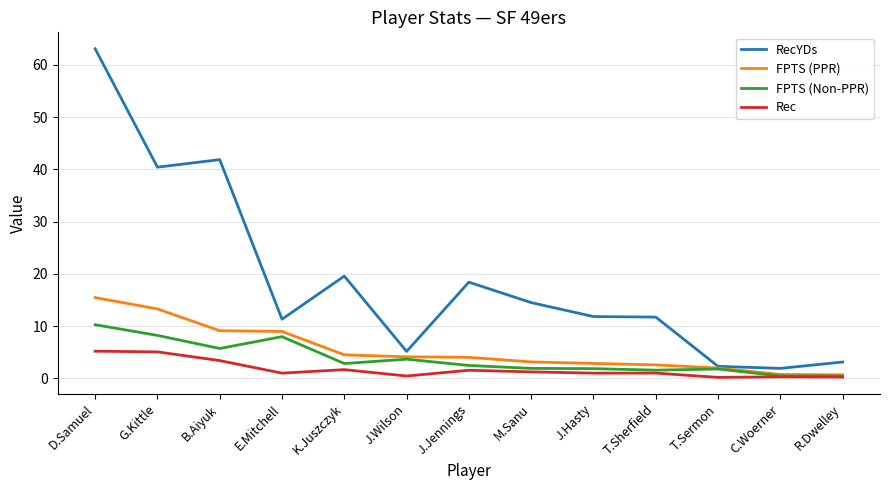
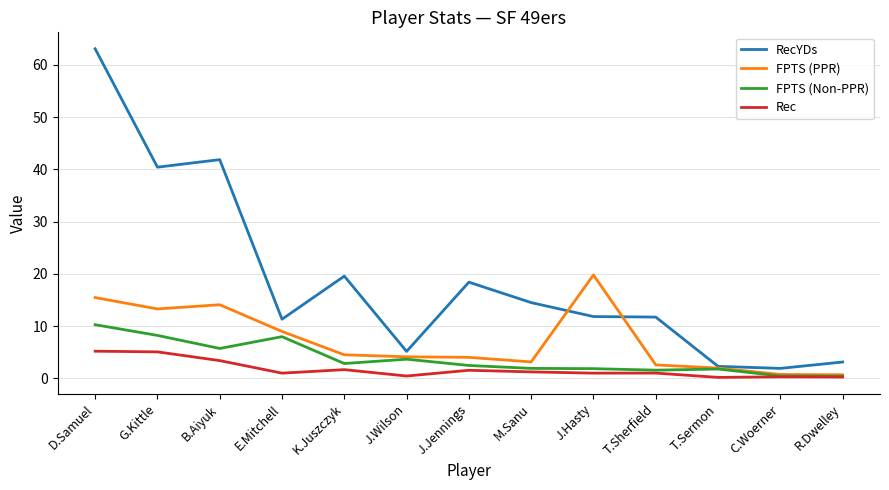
  {
    "RecYDs": {
      "D.Samuel": 63,
      "G.Kittle": 40,
      "B.Aiyuk": 42,
      "E.Mitchell": 11,
      "K.Juszczyk": 20,
      "J.Wilson": 5,
      "J.Jennings": 18,
      "M.Sanu": 15,
      "J.Hasty": 12,
      "T.Sherfield": 12,
      "C.Woerner": 2,
      "R.Dwelley": 3
    },
    "FPTS (PPR)": {
      "D.Samuel": 15,
      "G.Kittle": 13,
-     "B.Aiyuk": 9,
+     "B.Aiyuk": 14,
      "E.Mitchell": 9,
      "K.Juszczyk": 5,
      "J.Jennings": 4,
      "M.Sanu": 3,
-     "J.Hasty": 3,
+     "J.Hasty": 20,
      "T.Sherfield": 3
    },
    "FPTS (Non-PPR)": {
      "D.Samuel": 10,
      "G.Kittle": 8,
      "B.Aiyuk": 6,
      "E.Mitchell": 8,
      "K.Juszczyk": 3,
      "J.Jennings": 2,
      "M.Sanu": 2,
      "J.Hasty": 2,
      "T.Sherfield": 2
    },
    "Rec": {
      "D.Samuel": 5,
      "G.Kittle": 5,
      "B.Aiyuk": 3,
      "E.Mitchell": 1,
      "K.Juszczyk": 2,
      "J.Wilson": 0,
      "J.Jennings": 2,
      "M.Sanu": 1,
      "J.Hasty": 1,
      "T.Sherfield": 1,
      "T.Sermon": 0
    }
  }
